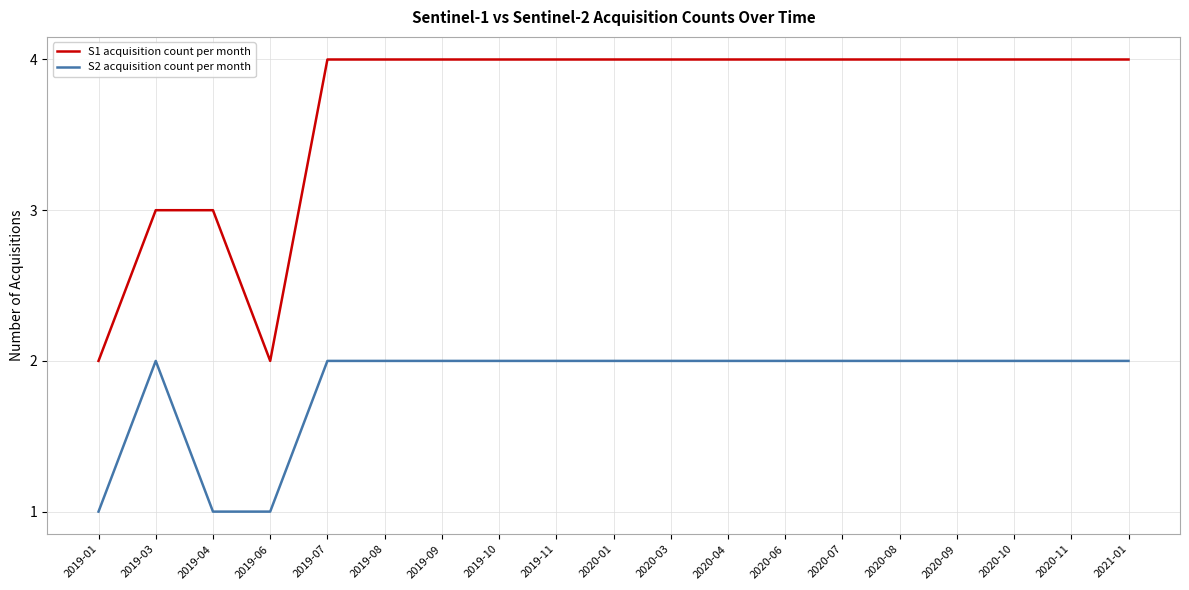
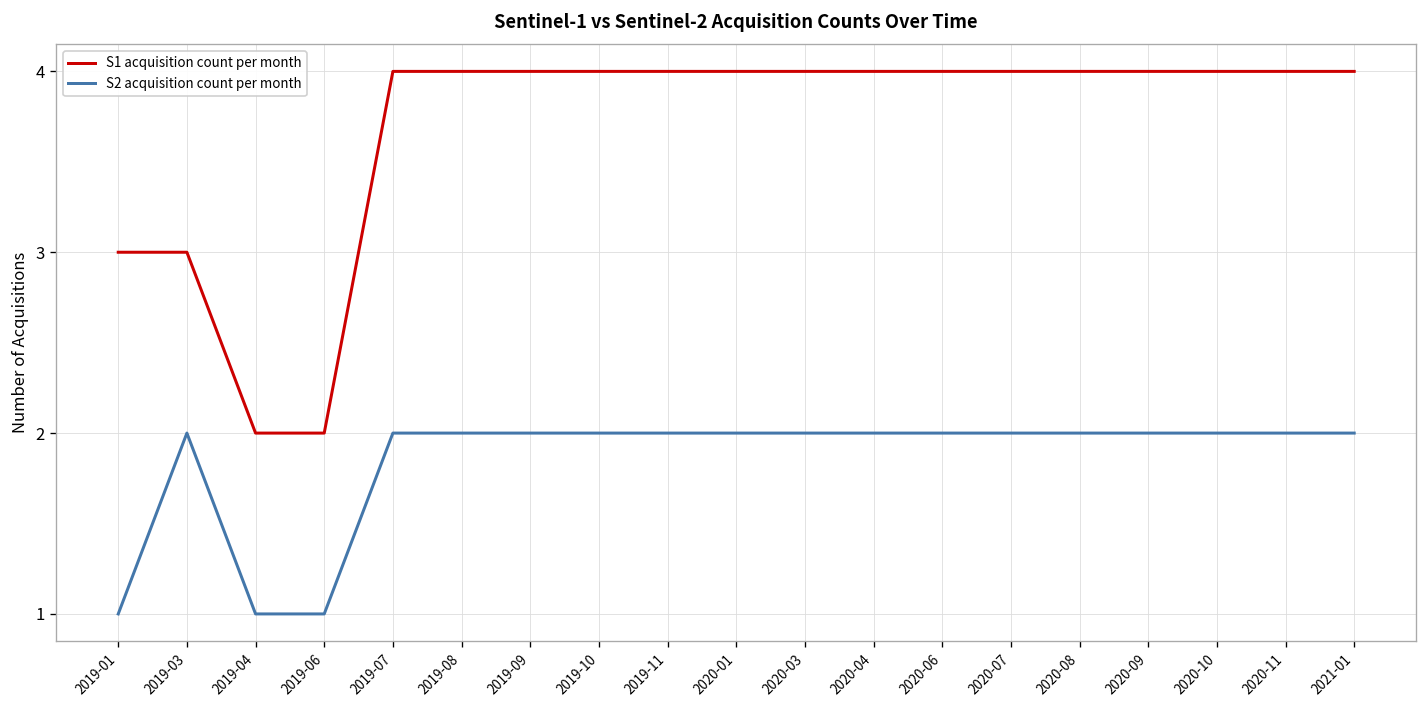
  {
    "S1 acquisition count per month": {
-     "2019-01": 2,
+     "2019-01": 3,
      "2019-03": 3,
-     "2019-04": 3,
+     "2019-04": 2,
      "2019-06": 2,
      "2019-07": 4,
      "2019-08": 4,
      "2019-09": 4,
      "2019-10": 4,
      "2019-11": 4,
      "2020-01": 4,
      "2020-03": 4,
      "2020-04": 4,
      "2020-06": 4,
      "2020-07": 4,
      "2020-08": 4,
      "2020-09": 4,
      "2020-10": 4,
      "2020-11": 4,
      "2021-01": 4
    },
    "S2 acquisition count per month": {
      "2019-01": 1,
      "2019-03": 2,
      "2019-04": 1,
      "2019-06": 1,
      "2019-07": 2,
      "2019-08": 2,
      "2019-09": 2,
      "2019-10": 2,
      "2019-11": 2,
      "2020-01": 2,
      "2020-03": 2,
      "2020-04": 2,
      "2020-06": 2,
      "2020-07": 2,
      "2020-08": 2,
      "2020-09": 2,
      "2020-10": 2,
      "2020-11": 2,
      "2021-01": 2
    }
  }
